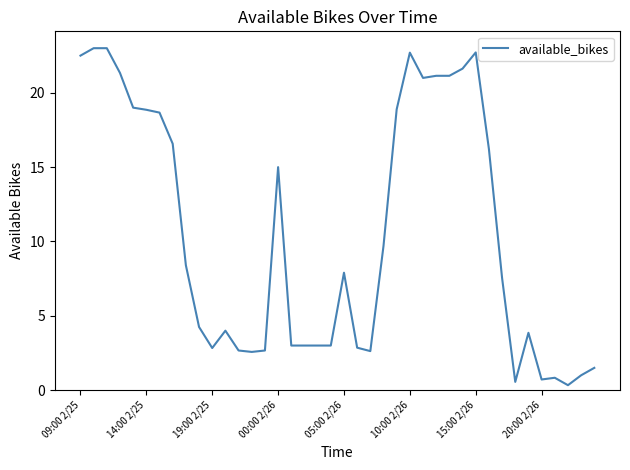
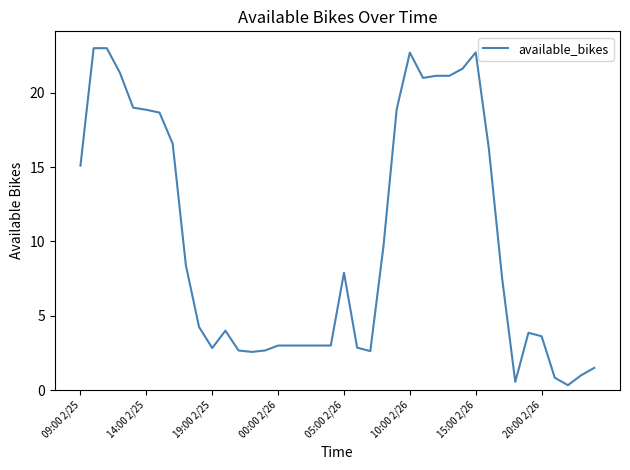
  {
-   "09:00 2/25": 22.5,
+   "09:00 2/25": 15.1,
    "14:00 2/25": 18.9,
    "19:00 2/25": 2.8,
-   "00:00 2/26": 15,
+   "00:00 2/26": 3,
    "05:00 2/26": 7.9,
    "10:00 2/26": 22.7,
    "15:00 2/26": 22.7,
-   "20:00 2/26": 0.7
+   "20:00 2/26": 3.6
  }
